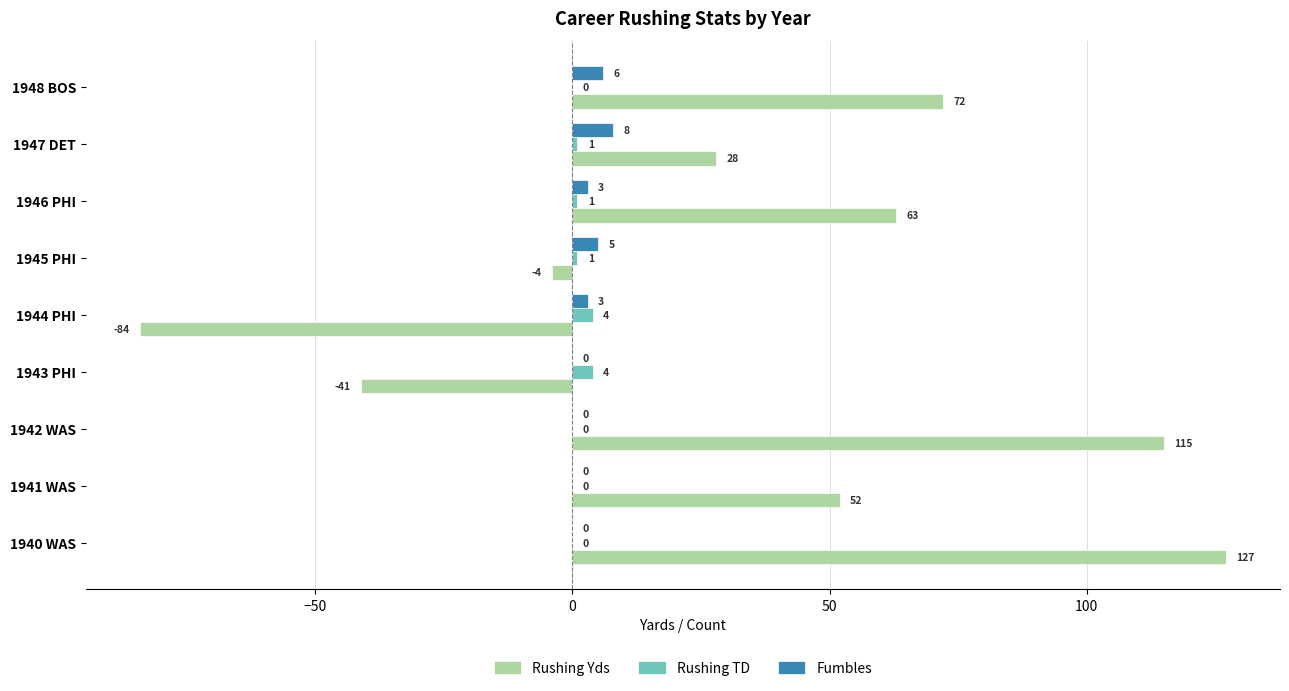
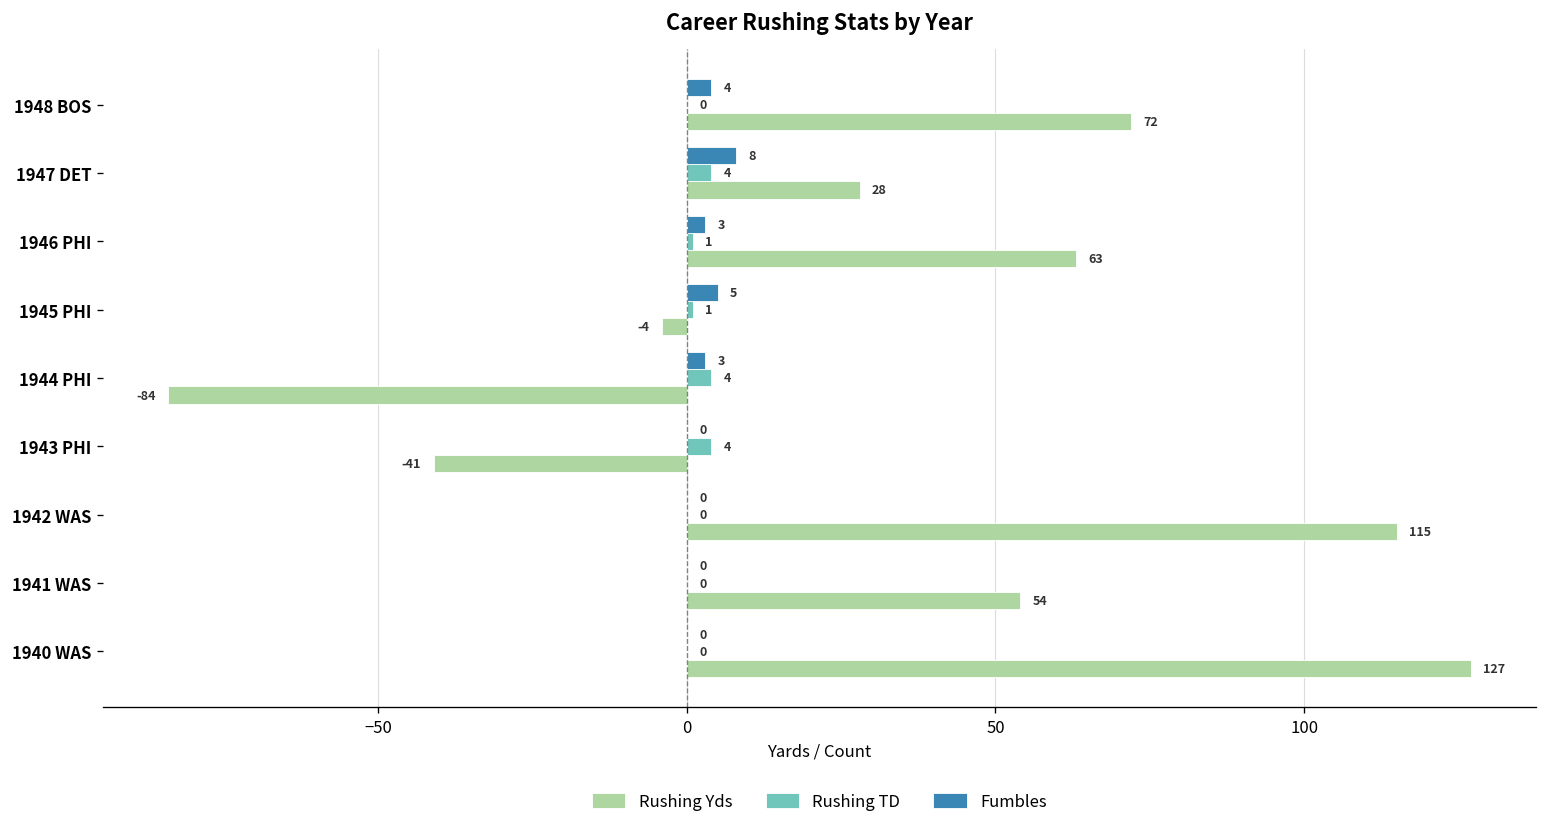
  {
    "Rushing Yds": {
      "1948 BOS": 72,
      "1947 DET": 28,
      "1946 PHI": 63,
      "1945 PHI": -4,
      "1944 PHI": -84,
      "1943 PHI": -41,
      "1942 WAS": 115,
-     "1941 WAS": 52,
+     "1941 WAS": 54,
      "1940 WAS": 127
    },
    "Rushing TD": {
      "1948 BOS": 0,
-     "1947 DET": 1,
+     "1947 DET": 4,
      "1946 PHI": 1,
      "1945 PHI": 1,
      "1944 PHI": 4,
      "1943 PHI": 4,
      "1942 WAS": 0,
      "1941 WAS": 0,
      "1940 WAS": 0
    },
    "Fumbles": {
-     "1948 BOS": 6,
+     "1948 BOS": 4,
      "1947 DET": 8,
      "1946 PHI": 3,
      "1945 PHI": 5,
      "1944 PHI": 3,
      "1943 PHI": 0,
      "1942 WAS": 0,
      "1941 WAS": 0,
      "1940 WAS": 0
    }
  }
